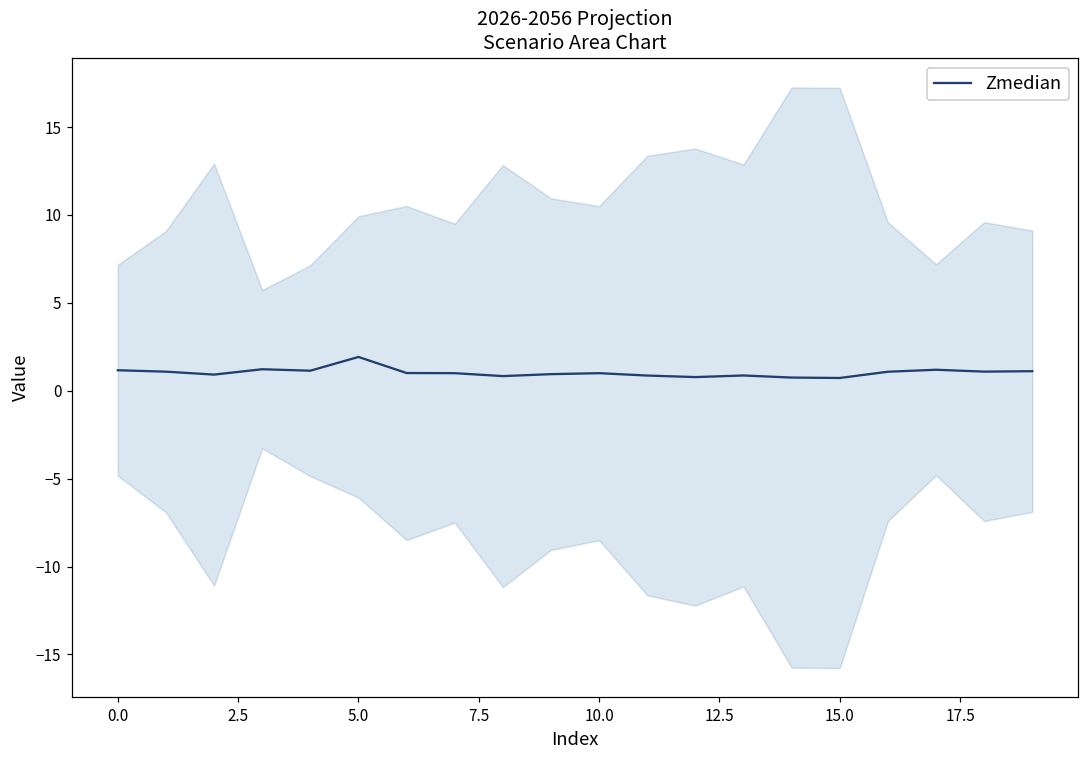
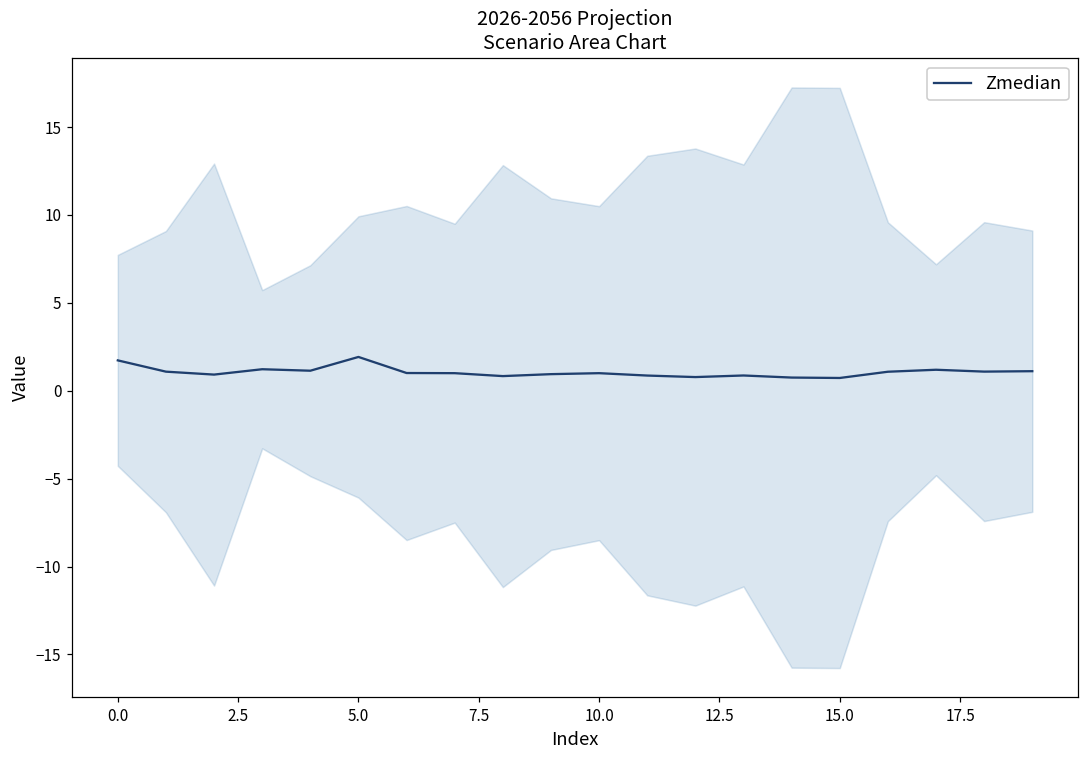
  {
    "Zmedian": {
-     "0.0": 1.2,
+     "0.0": 1.7,
      "5.0": 1.9,
      "10.0": 1.0,
      "15.0": 0.7
    }
  }
